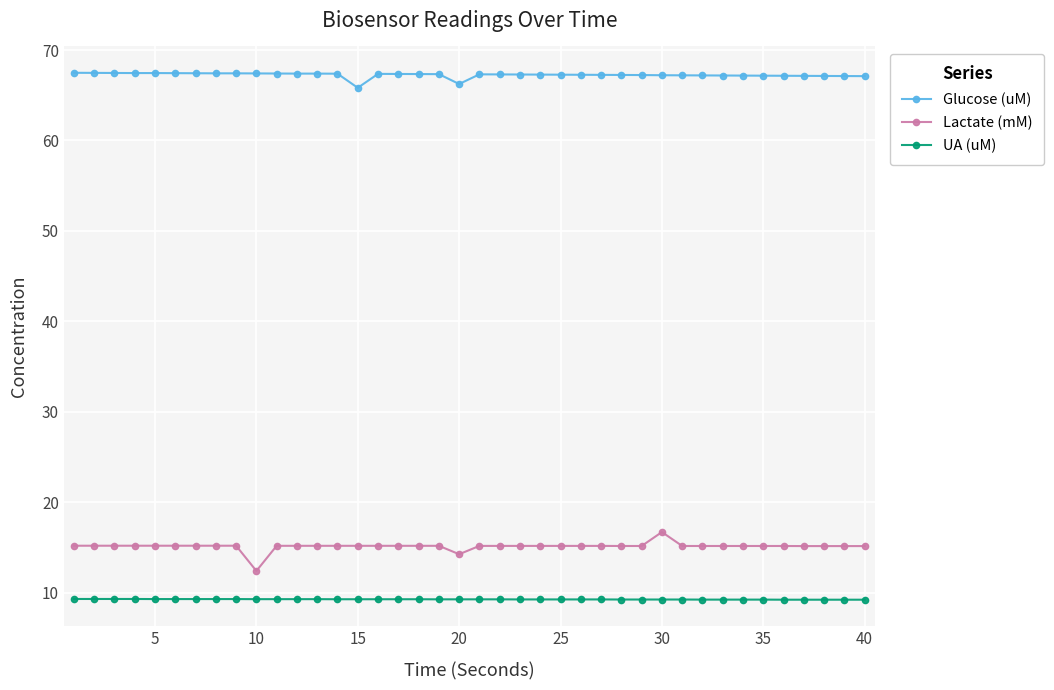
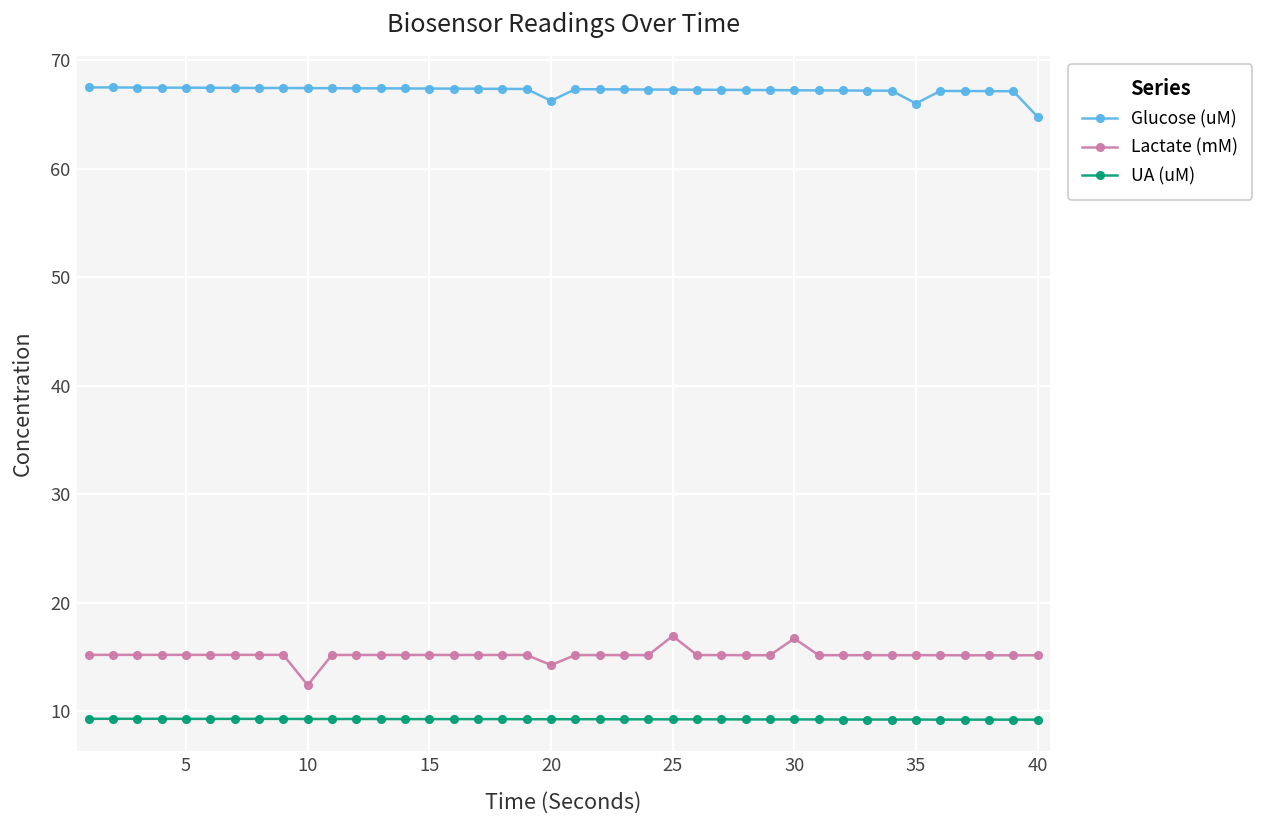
  {
    "Glucose (uM)": {
      "5": 67,
      "10": 67,
-     "15": 66,
+     "15": 67,
      "20": 66,
      "25": 67,
      "30": 67,
-     "35": 67,
-     "40": 67
+     "35": 66,
+     "40": 65
    },
    "Lactate (mM)": {
      "5": 15,
      "10": 12,
      "15": 15,
      "20": 14,
-     "25": 15,
+     "25": 17,
      "30": 17,
      "35": 15,
      "40": 15
    },
    "UA (uM)": {
      "5": 9,
      "10": 9,
      "15": 9,
      "20": 9,
      "25": 9,
      "30": 9,
      "35": 9,
      "40": 9
    }
  }
